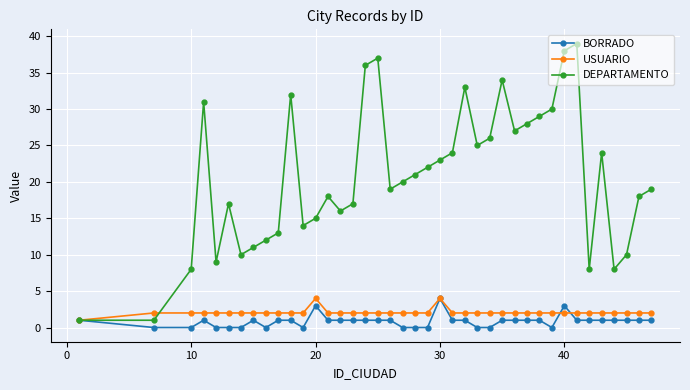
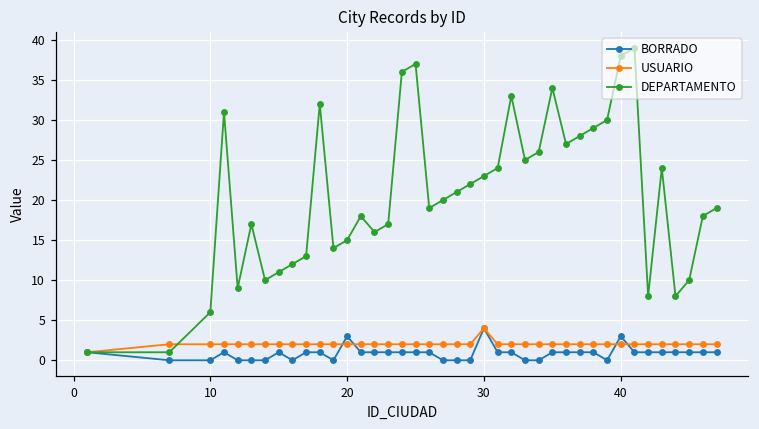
  {
    "BORRADO": {
      "10": 0,
      "20": 3,
      "40": 3
    },
    "USUARIO": {
      "10": 2,
-     "20": 4,
+     "20": 2,
      "40": 2
    },
    "DEPARTAMENTO": {
-     "10": 8,
+     "10": 6,
      "20": 15,
      "30": 23
    }
  }
